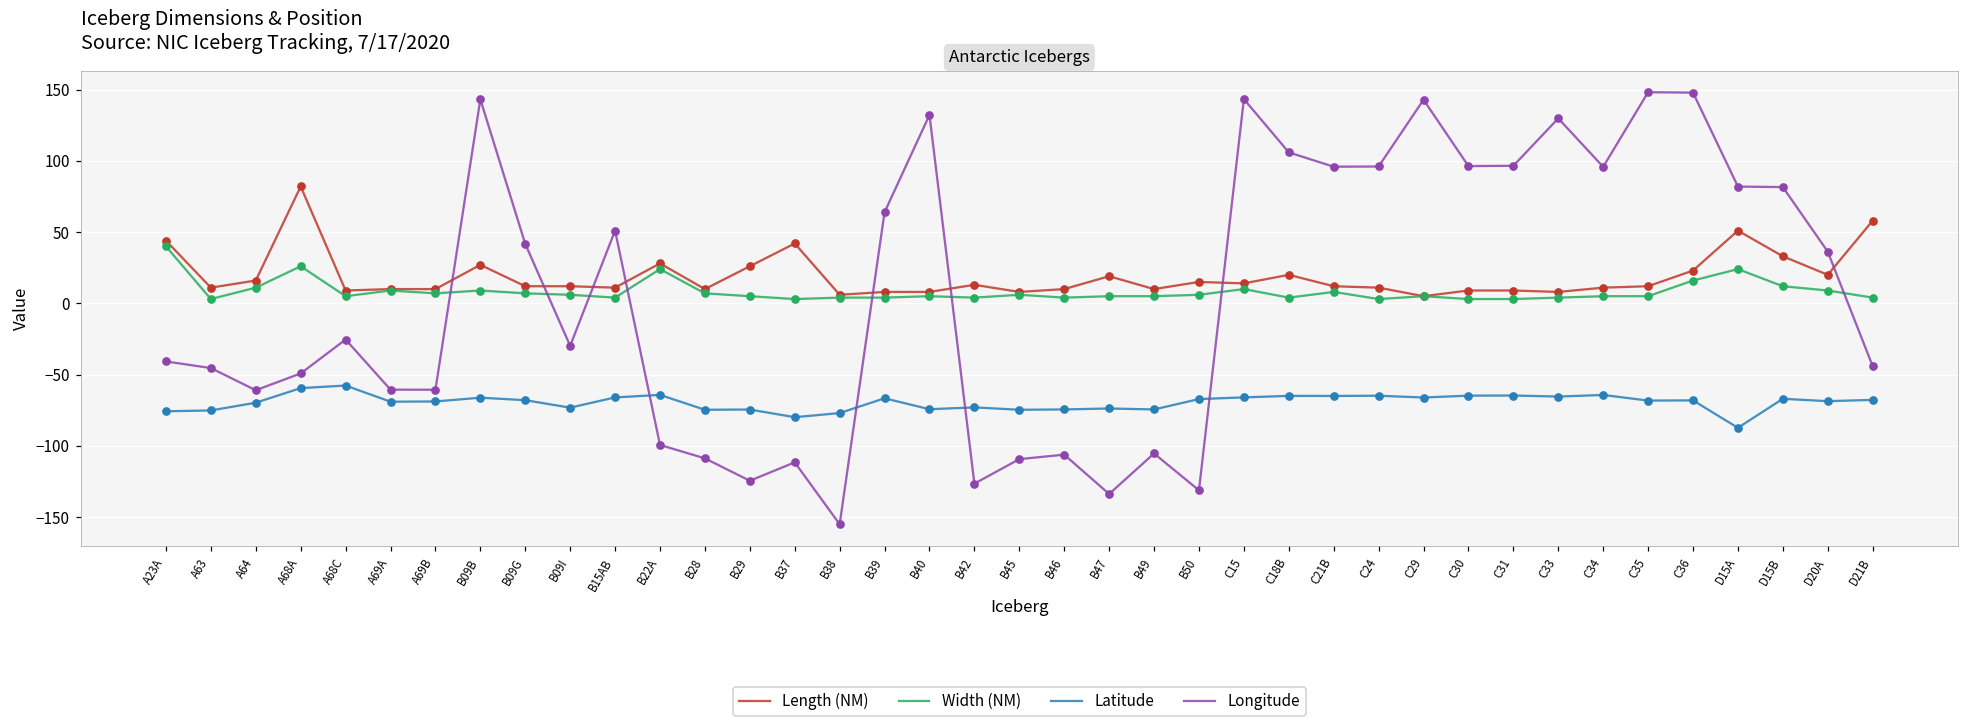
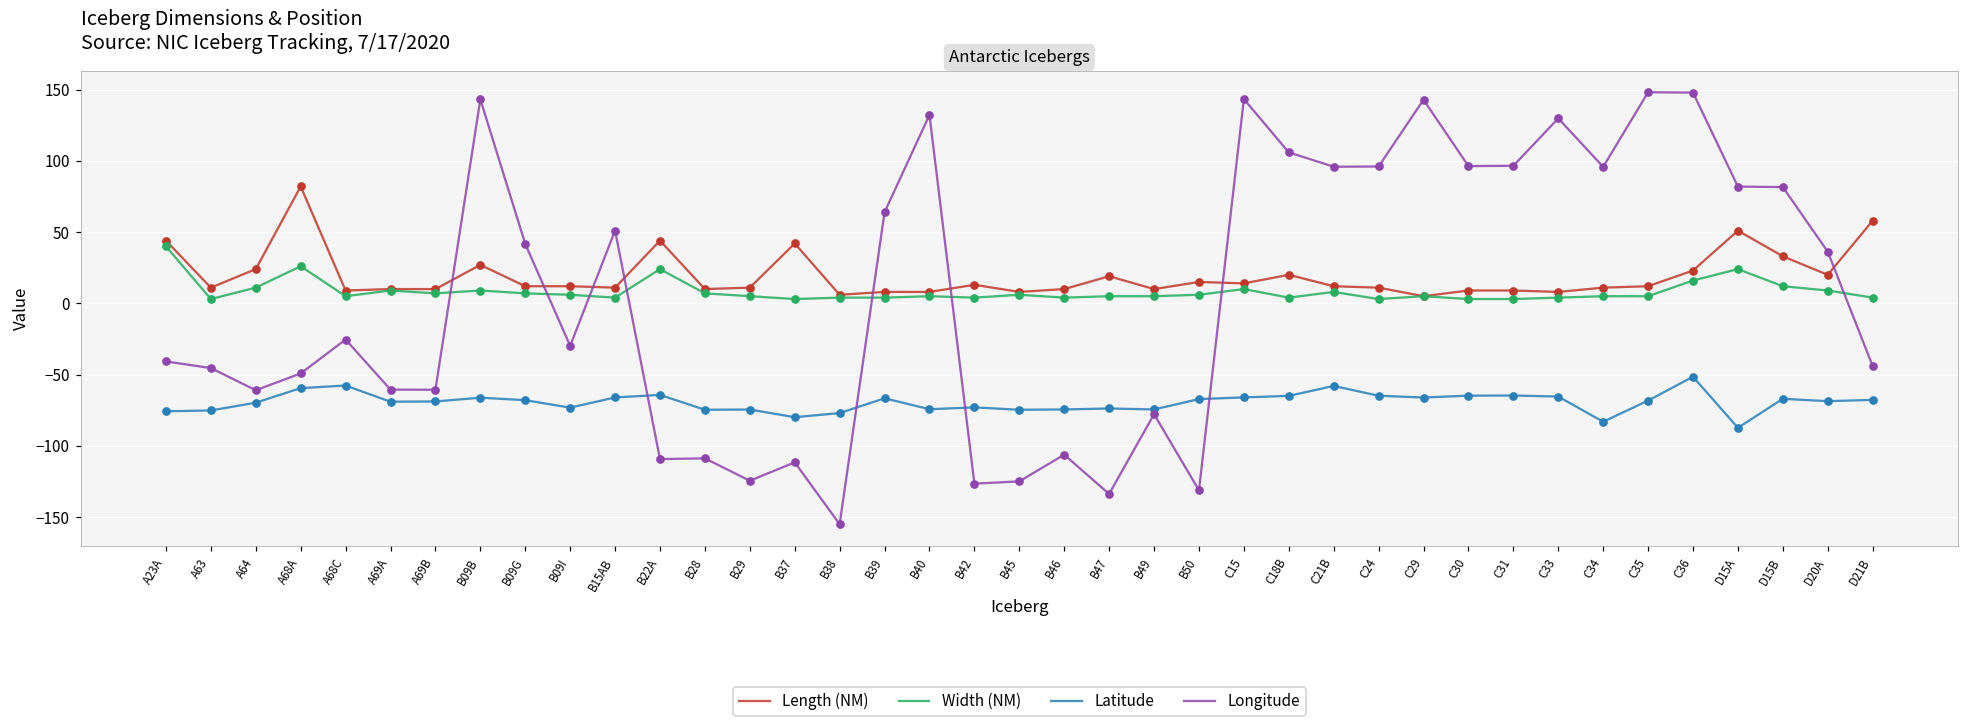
  {
    "Length (NM)": {
      "A23A": 44,
      "A63": 11,
-     "A64": 16,
+     "A64": 24,
      "A68A": 82,
      "A68C": 9,
      "A69B": 10,
      "B09B": 27,
      "B09G": 12,
      "B09I": 12,
      "B15AB": 11,
-     "B22A": 28,
+     "B22A": 44,
      "B28": 10,
-     "B29": 26,
+     "B29": 11,
      "B37": 42,
      "B38": 6,
      "B39": 8,
      "B40": 8,
      "B42": 13,
      "B45": 8,
      "B46": 10,
      "B47": 19,
      "B49": 10,
      "B50": 15,
      "C15": 14,
      "C18B": 20,
      "C21B": 12,
      "C24": 11,
      "C30": 9,
      "C31": 9,
      "C33": 8,
      "C34": 11,
      "C35": 12,
      "C36": 23,
      "D15A": 51,
      "D15B": 33,
      "D20A": 20,
      "D21B": 58
    },
    "Width (NM)": {
      "A23A": 40,
      "A63": 3,
      "A64": 11,
      "A68A": 26,
      "A68C": 5,
      "A69B": 7,
      "B09B": 9,
      "B09G": 7,
      "B09I": 6,
      "B15AB": 4,
      "B22A": 24,
      "B28": 7,
      "B29": 5,
      "B37": 3,
      "B38": 4,
      "B39": 4,
      "B40": 5,
      "B42": 4,
      "B45": 6,
      "B46": 4,
      "B47": 5,
      "B49": 5,
      "B50": 6,
      "C15": 10,
      "C18B": 4,
      "C21B": 8,
      "C24": 3,
      "C30": 3,
      "C31": 3,
      "C33": 4,
      "C34": 5,
      "C35": 5,
      "C36": 16,
      "D15A": 24,
      "D15B": 12,
      "D20A": 9,
      "D21B": 4
    },
    "Latitude": {
      "A23A": -76,
      "A63": -75,
      "A64": -70,
      "A68A": -60,
      "A68C": -58,
      "A69A": -69,
      "A69B": -69,
      "B09B": -66,
      "B09G": -68,
      "B09I": -73,
      "B15AB": -66,
      "B22A": -64,
      "B28": -75,
      "B29": -75,
      "B37": -80,
      "B38": -77,
      "B39": -67,
      "B40": -74,
      "B42": -73,
      "B45": -75,
      "B46": -74,
      "B47": -74,
      "B49": -74,
      "B50": -67,
      "C15": -66,
      "C18B": -65,
-     "C21B": -65,
+     "C21B": -58,
      "C24": -65,
      "C29": -66,
      "C30": -65,
      "C31": -65,
      "C33": -65,
-     "C34": -64,
+     "C34": -83,
      "C35": -68,
-     "C36": -68,
+     "C36": -52,
      "D15A": -87,
      "D15B": -67,
      "D20A": -69,
      "D21B": -68
    },
    "Longitude": {
      "A23A": -41,
      "A63": -45,
      "A64": -61,
      "A68A": -49,
      "A68C": -25,
      "A69A": -61,
      "A69B": -61,
      "B09B": 143,
      "B09G": 42,
      "B09I": -30,
      "B15AB": 51,
-     "B22A": -99,
+     "B22A": -109,
      "B28": -109,
      "B29": -125,
      "B37": -112,
      "B38": -155,
      "B39": 64,
      "B40": 132,
      "B42": -127,
-     "B45": -109,
+     "B45": -125,
      "B46": -106,
      "B47": -134,
-     "B49": -105,
+     "B49": -78,
      "B50": -131,
      "C15": 143,
      "C18B": 106,
      "C21B": 96,
      "C24": 96,
      "C29": 143,
      "C30": 96,
      "C31": 97,
      "C33": 130,
      "C34": 96,
      "C35": 148,
      "C36": 148,
      "D15A": 82,
      "D15B": 82,
      "D20A": 36,
      "D21B": -44
    }
  }
